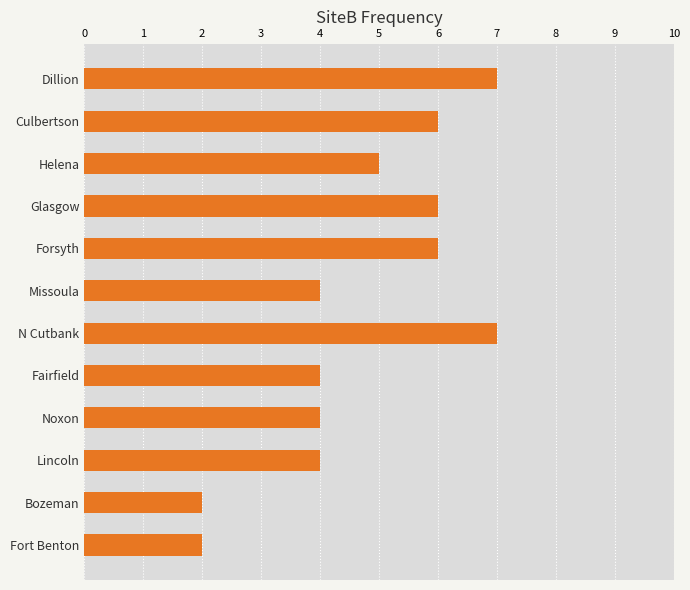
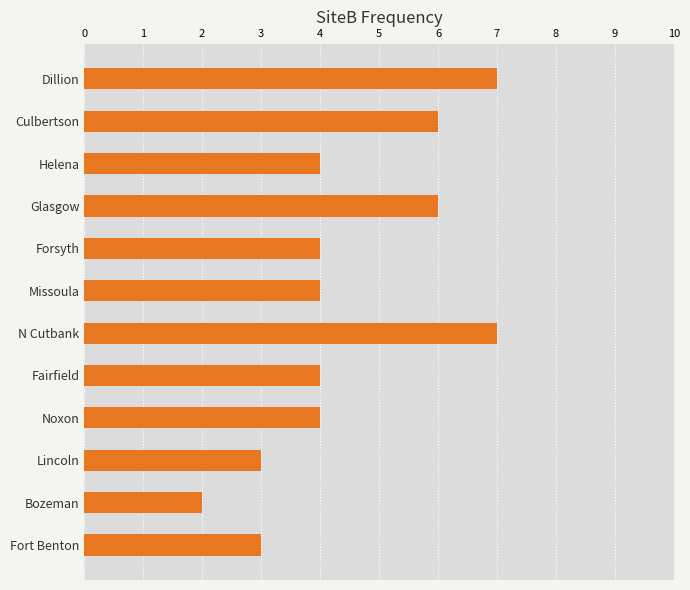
  {
    "Dillion": 7,
    "Culbertson": 6,
-   "Helena": 5,
+   "Helena": 4,
    "Glasgow": 6,
-   "Forsyth": 6,
+   "Forsyth": 4,
    "Missoula": 4,
    "N Cutbank": 7,
    "Fairfield": 4,
    "Noxon": 4,
-   "Lincoln": 4,
+   "Lincoln": 3,
    "Bozeman": 2,
-   "Fort Benton": 2
+   "Fort Benton": 3
  }
